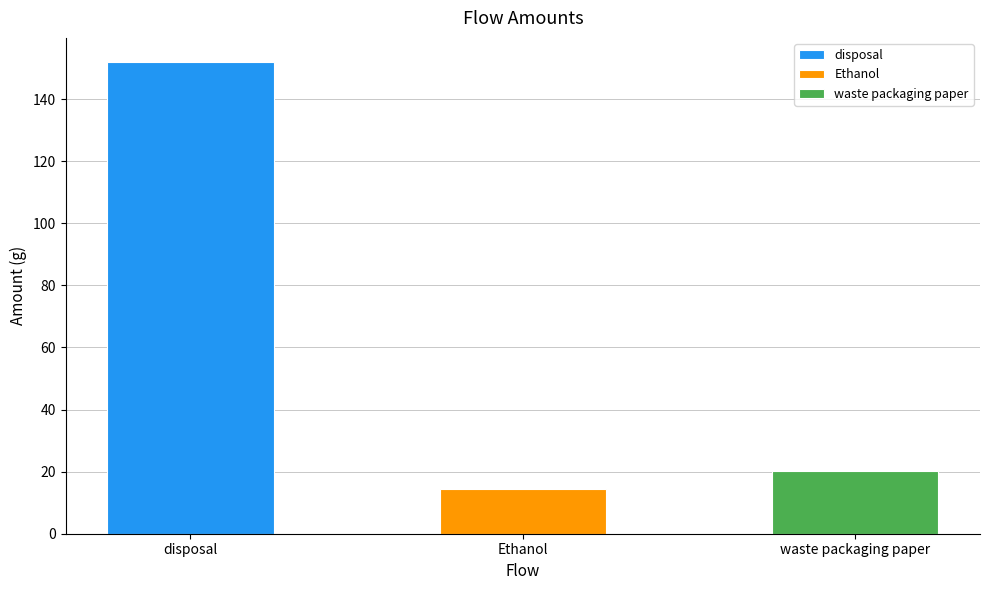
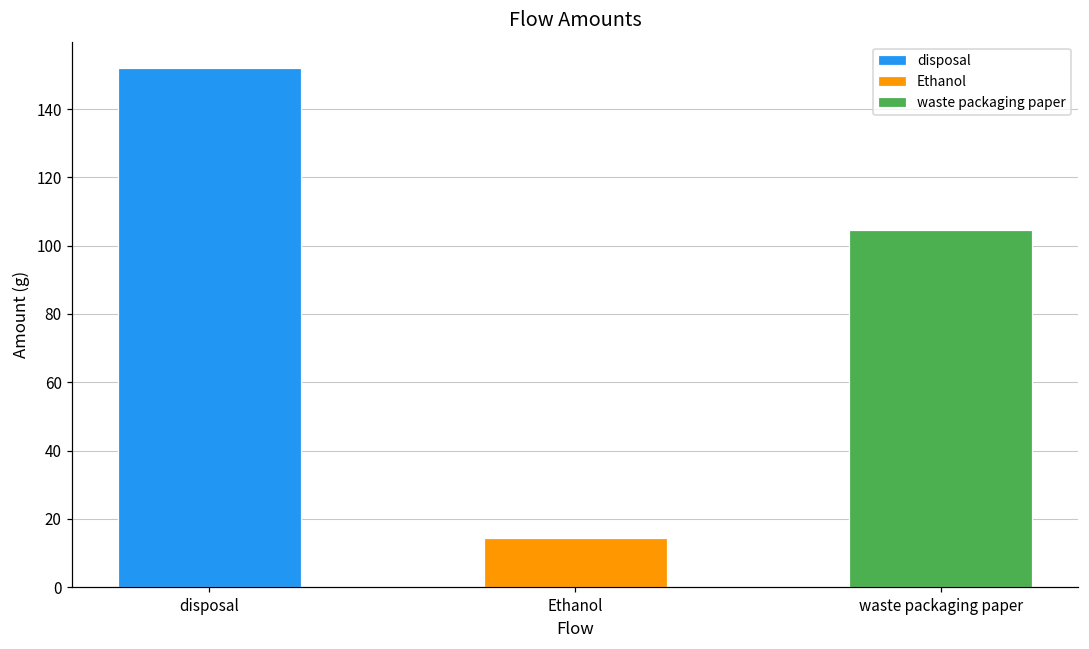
  {
    "disposal": 152,
    "Ethanol": 14,
-   "waste packaging paper": 20
+   "waste packaging paper": 105
  }
